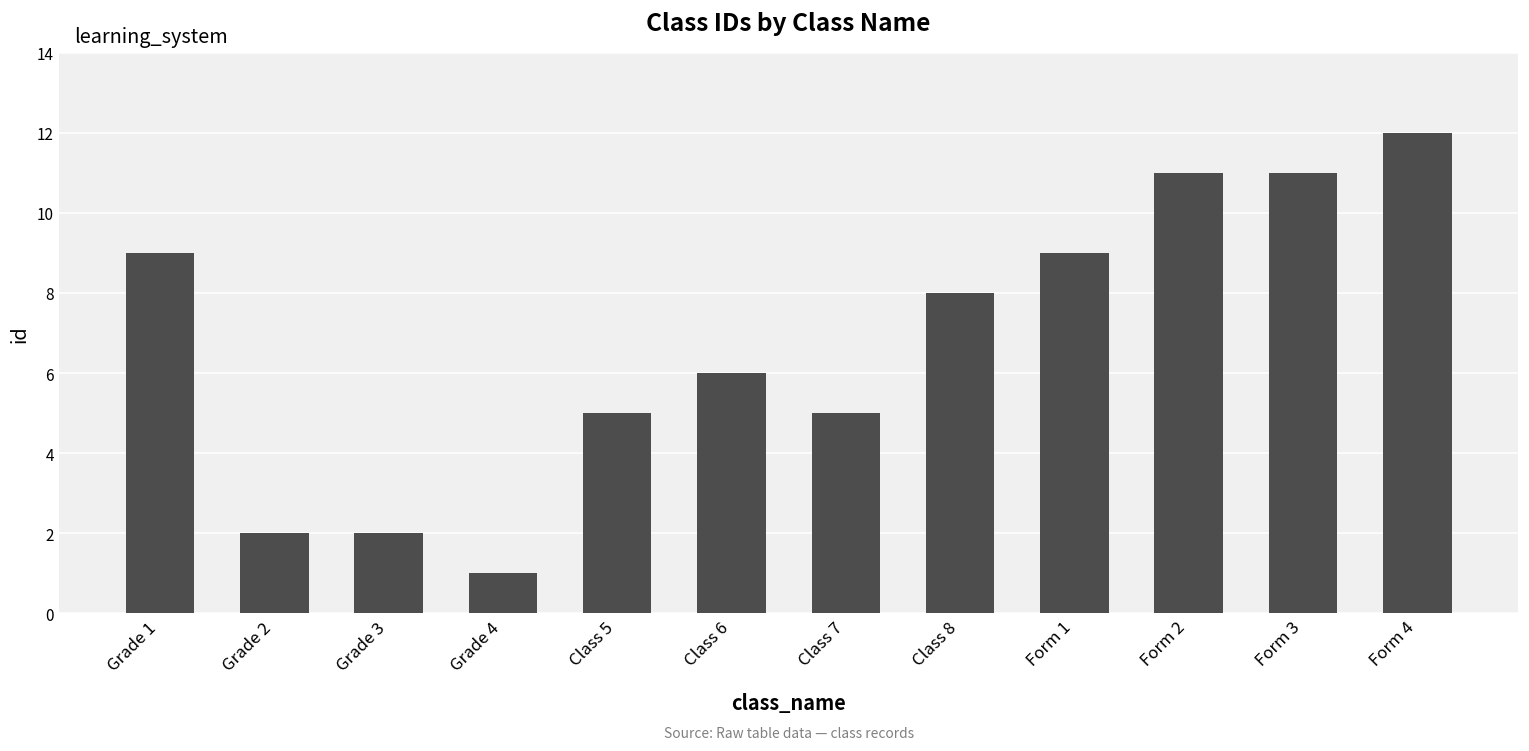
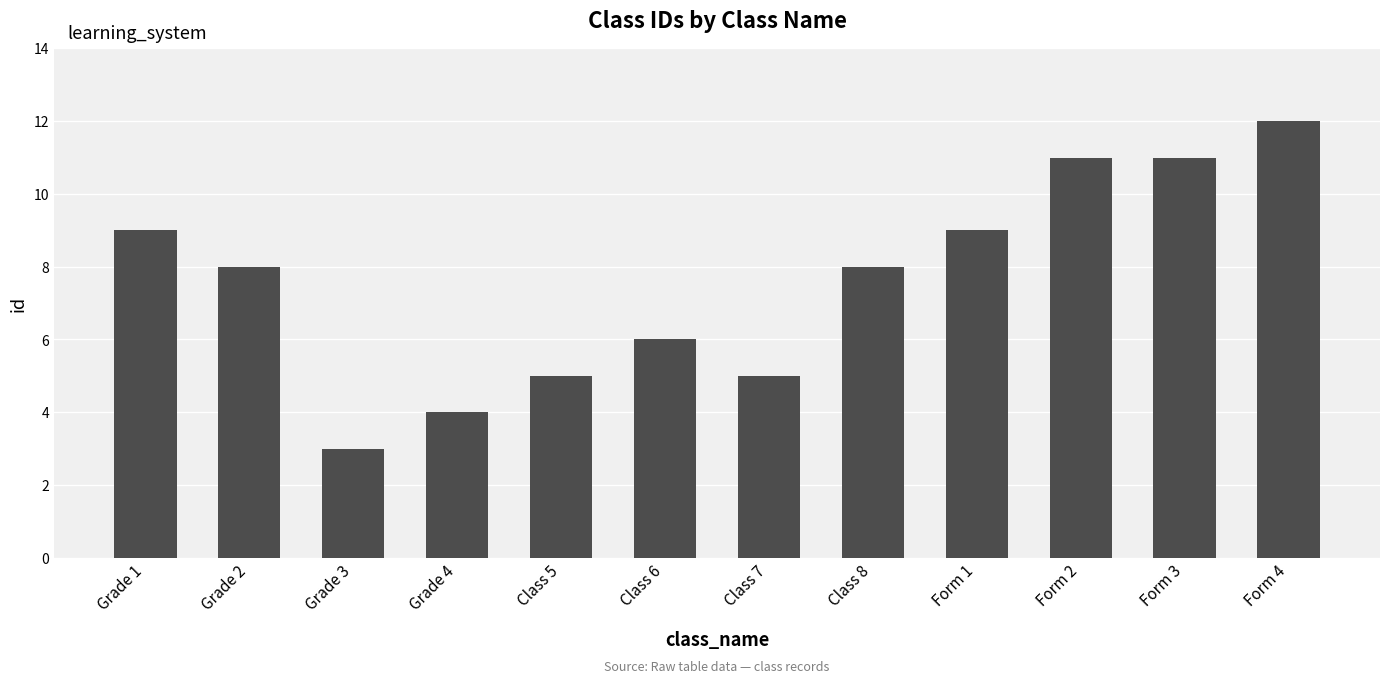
  {
    "Grade 1": 9,
-   "Grade 2": 2,
-   "Grade 3": 2,
-   "Grade 4": 1,
+   "Grade 2": 8,
+   "Grade 3": 3,
+   "Grade 4": 4,
    "Class 5": 5,
    "Class 6": 6,
    "Class 7": 5,
    "Class 8": 8,
    "Form 1": 9,
    "Form 2": 11,
    "Form 3": 11,
    "Form 4": 12
  }
